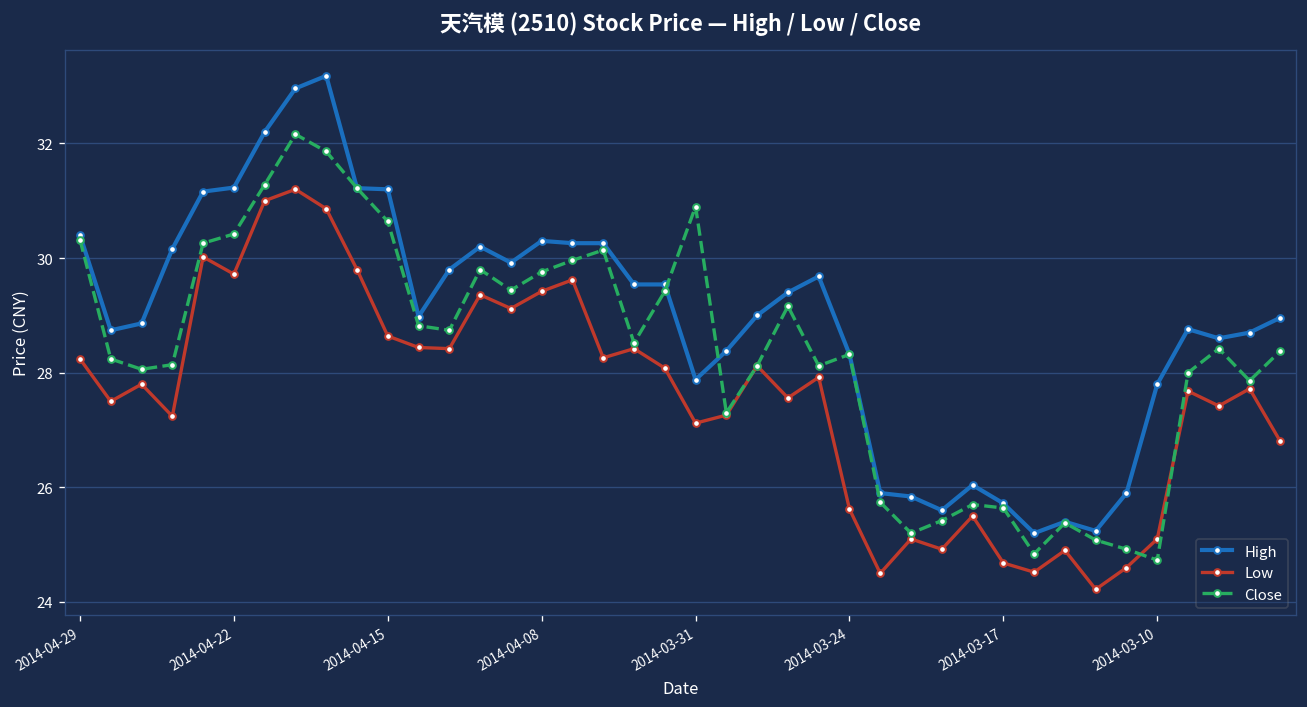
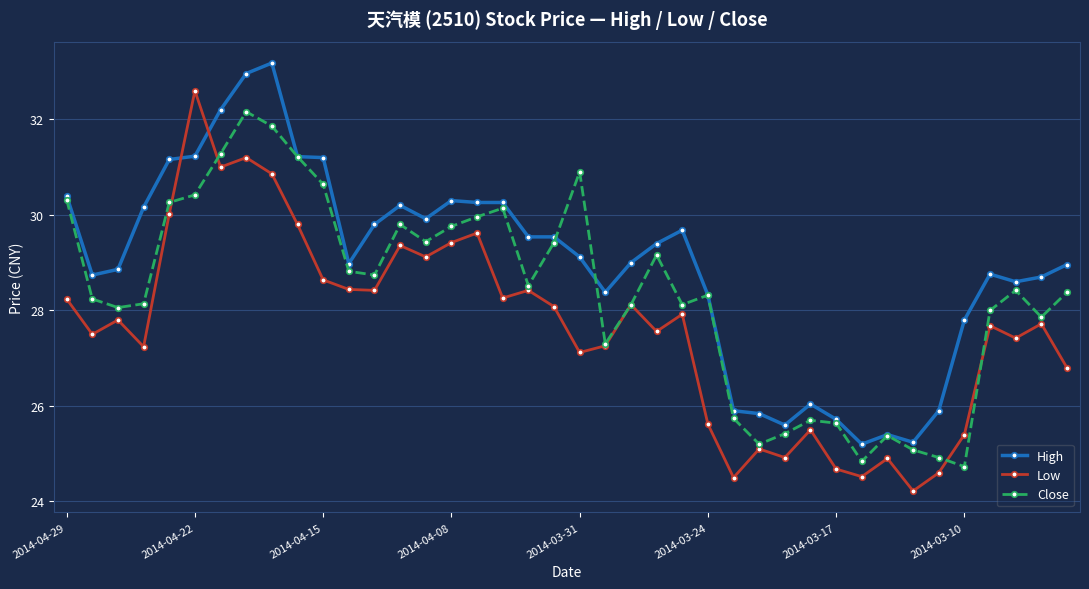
  {
    "High": {
      "2014-04-29": 30.4,
      "2014-04-22": 31.2,
      "2014-04-15": 31.2,
      "2014-04-08": 30.3,
-     "2014-03-31": 27.9,
+     "2014-03-31": 29.1,
      "2014-03-17": 25.7,
      "2014-03-10": 27.8
    },
    "Low": {
      "2014-04-29": 28.2,
-     "2014-04-22": 29.7,
+     "2014-04-22": 32.6,
      "2014-04-15": 28.6,
      "2014-04-08": 29.4,
      "2014-03-31": 27.1,
      "2014-03-24": 25.6,
      "2014-03-17": 24.7,
-     "2014-03-10": 25.1
+     "2014-03-10": 25.4
    },
    "Close": {
      "2014-04-29": 30.3,
      "2014-04-22": 30.4,
      "2014-04-15": 30.6,
      "2014-04-08": 29.8,
      "2014-03-31": 30.9,
      "2014-03-17": 25.6,
      "2014-03-10": 24.7
    }
  }
